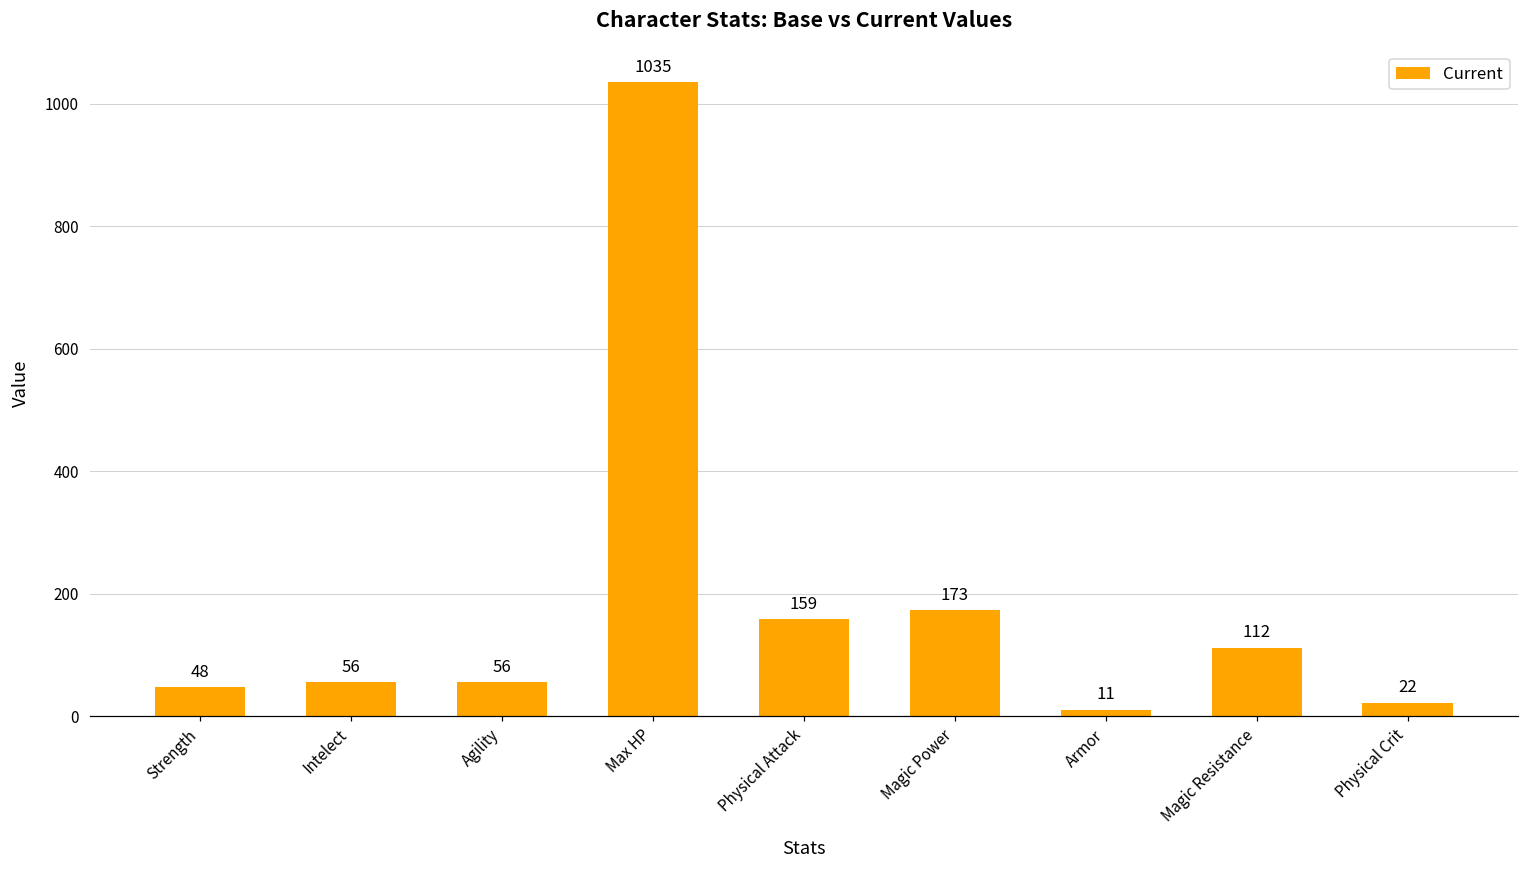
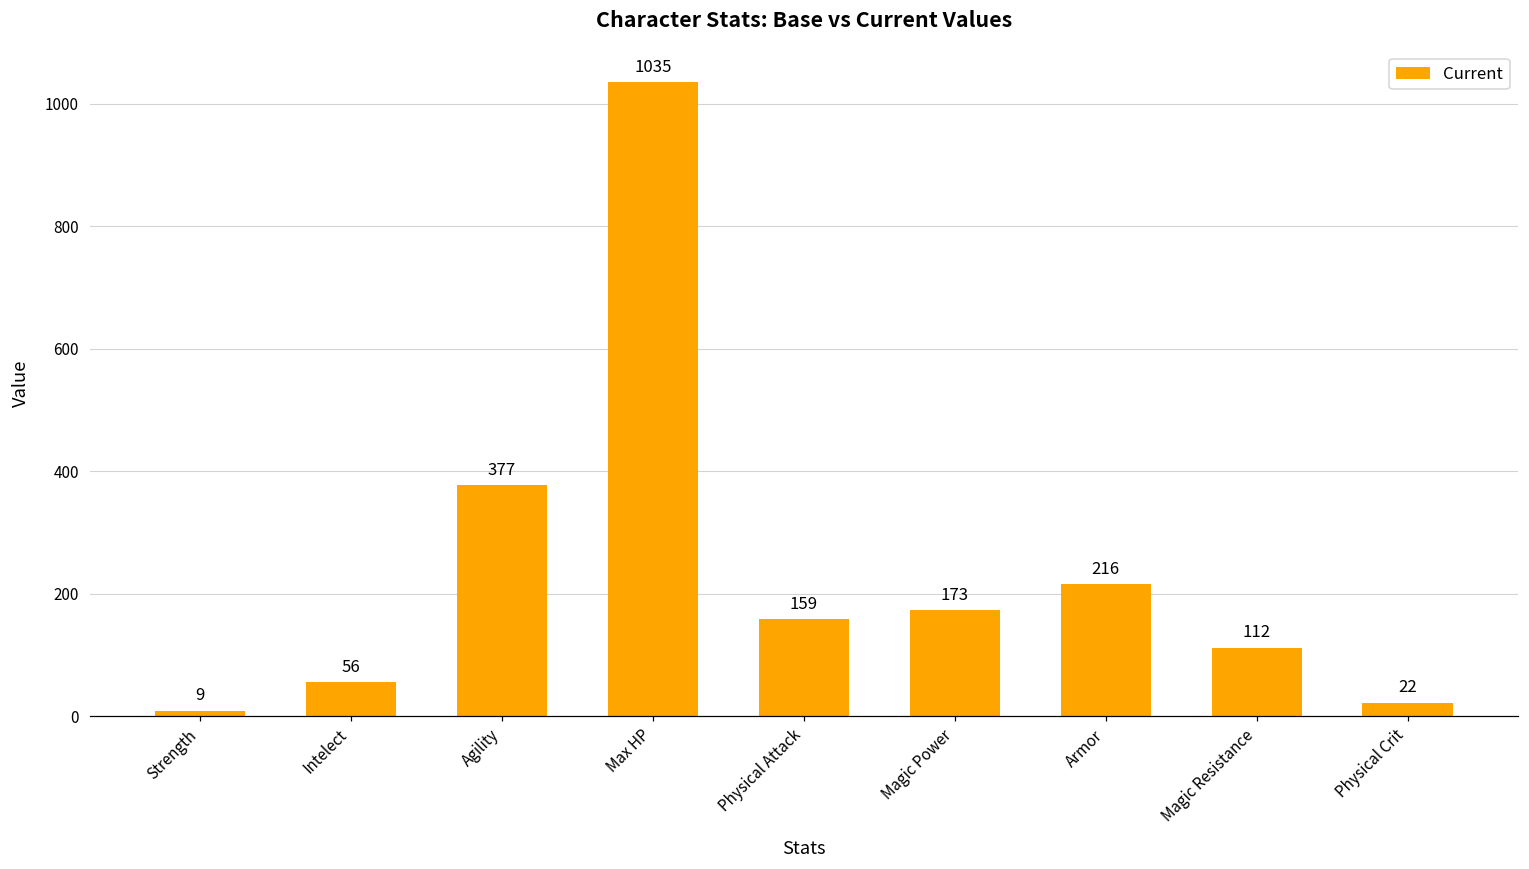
  {
-   "Strength": 48,
+   "Strength": 9,
    "Intelect": 56,
-   "Agility": 56,
+   "Agility": 377,
    "Max HP": 1035,
    "Physical Attack": 159,
    "Magic Power": 173,
-   "Armor": 11,
+   "Armor": 216,
    "Magic Resistance": 112,
    "Physical Crit": 22
  }
